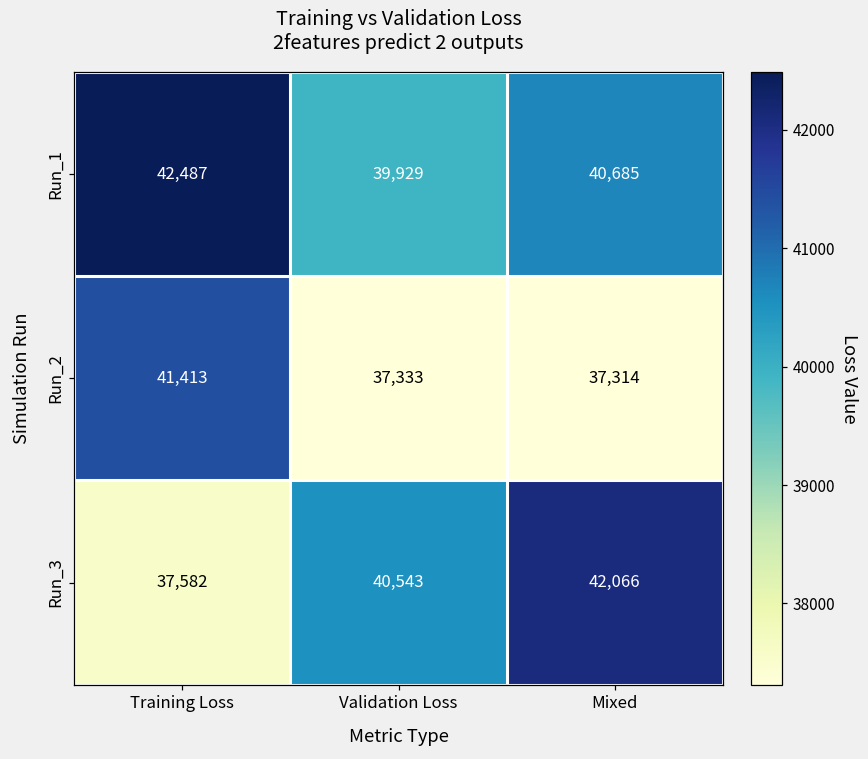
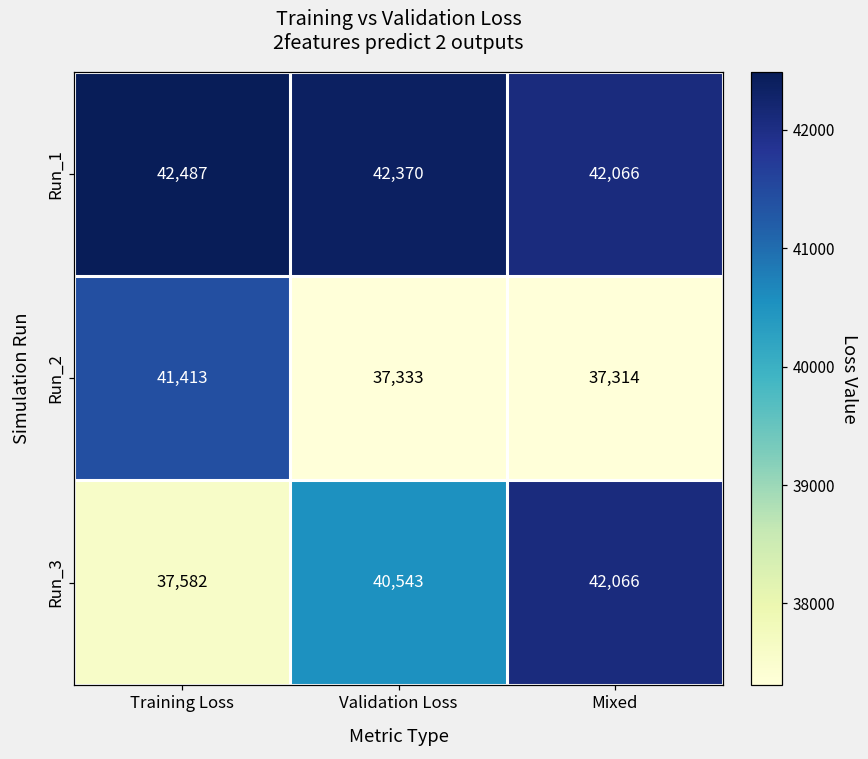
  {
    "Run_1": {
      "Training Loss": "42,487",
-     "Validation Loss": "39,929",
-     "Mixed": "40,685"
+     "Validation Loss": "42,370",
+     "Mixed": "42,066"
    },
    "Run_2": {
      "Training Loss": "41,413",
      "Validation Loss": "37,333",
      "Mixed": "37,314"
    },
    "Run_3": {
      "Training Loss": "37,582",
      "Validation Loss": "40,543",
      "Mixed": "42,066"
    }
  }
